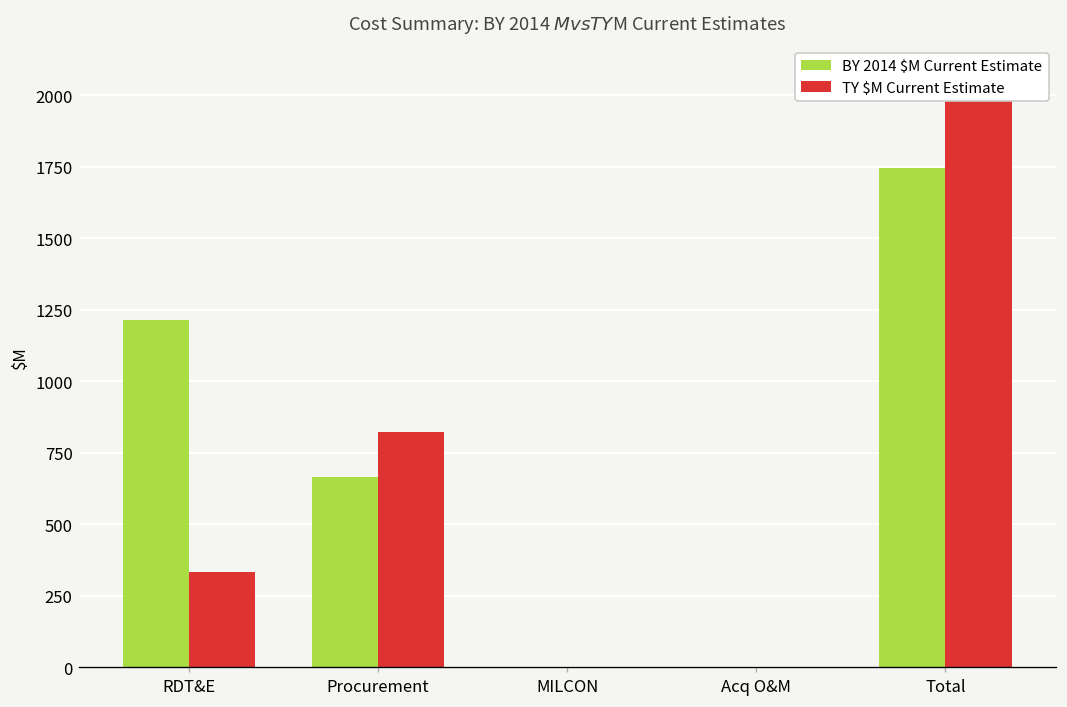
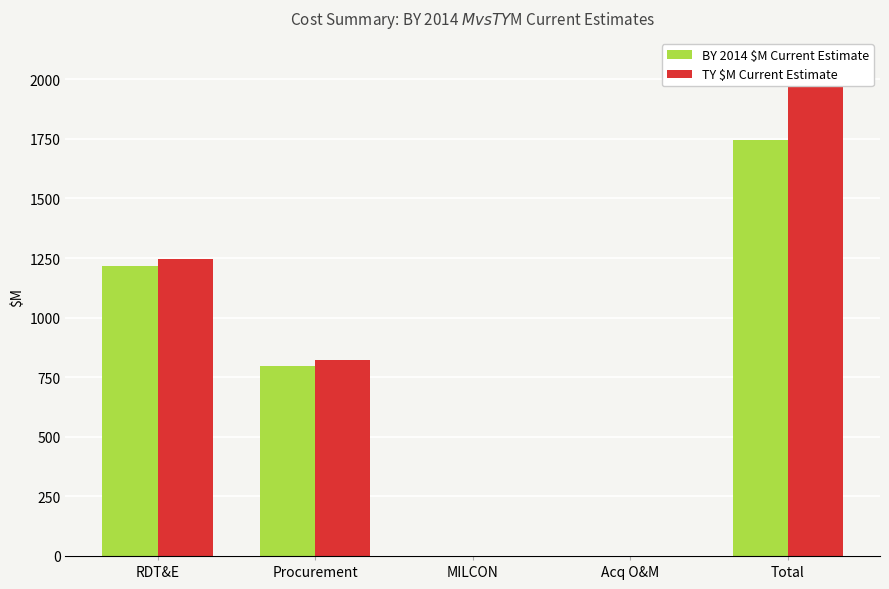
  {
    "BY 2014 $M Current Estimate": {
      "RDT&E": 1210,
-     "Procurement": 670,
+     "Procurement": 800,
      "MILCON": 0,
      "Acq O&M": 0,
      "Total": 1750
    },
    "TY $M Current Estimate": {
-     "RDT&E": 330,
+     "RDT&E": 1250,
      "Procurement": 820,
      "MILCON": 0,
      "Acq O&M": 0
    }
  }
